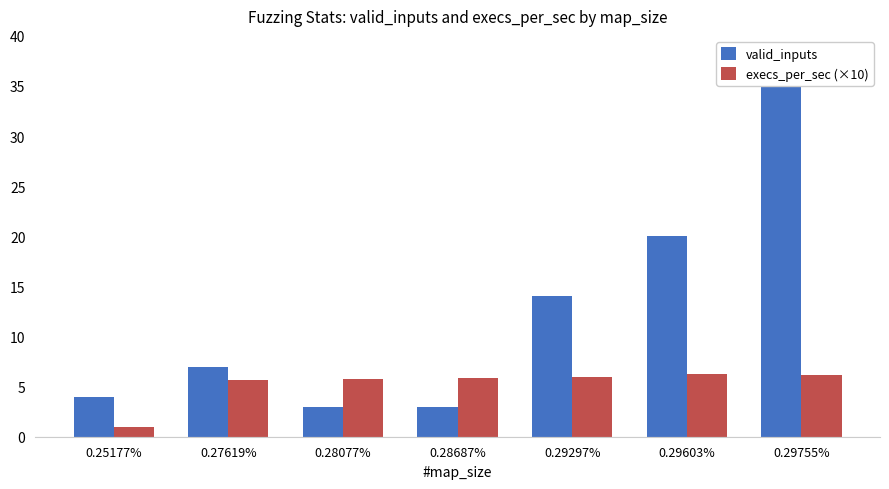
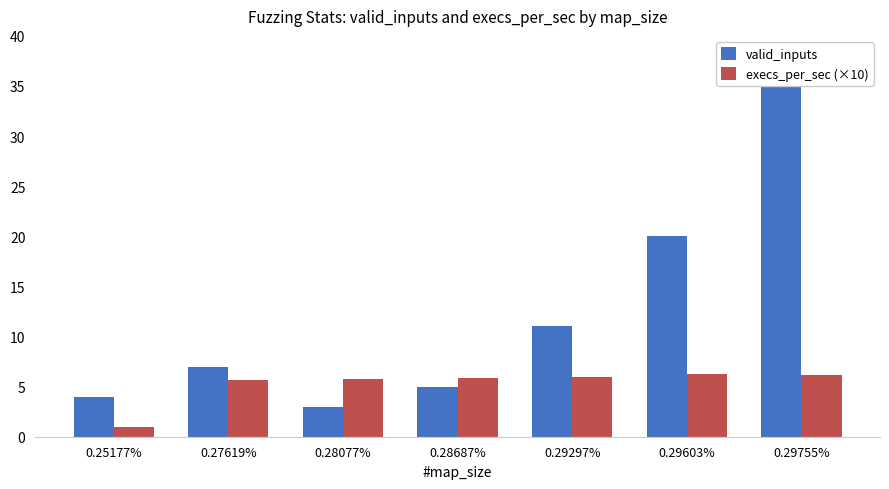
  {
    "valid_inputs": {
      "0.25177%": 4,
      "0.27619%": 7,
      "0.28077%": 3,
-     "0.28687%": 3,
-     "0.29297%": 14,
+     "0.28687%": 5,
+     "0.29297%": 11,
      "0.29603%": 20
    },
    "execs_per_sec (×10)": {
      "0.25177%": 1,
      "0.27619%": 5.6,
      "0.28077%": 6,
      "0.28687%": 6,
      "0.29297%": 6,
      "0.29603%": 6,
      "0.29755%": 6
    }
  }
